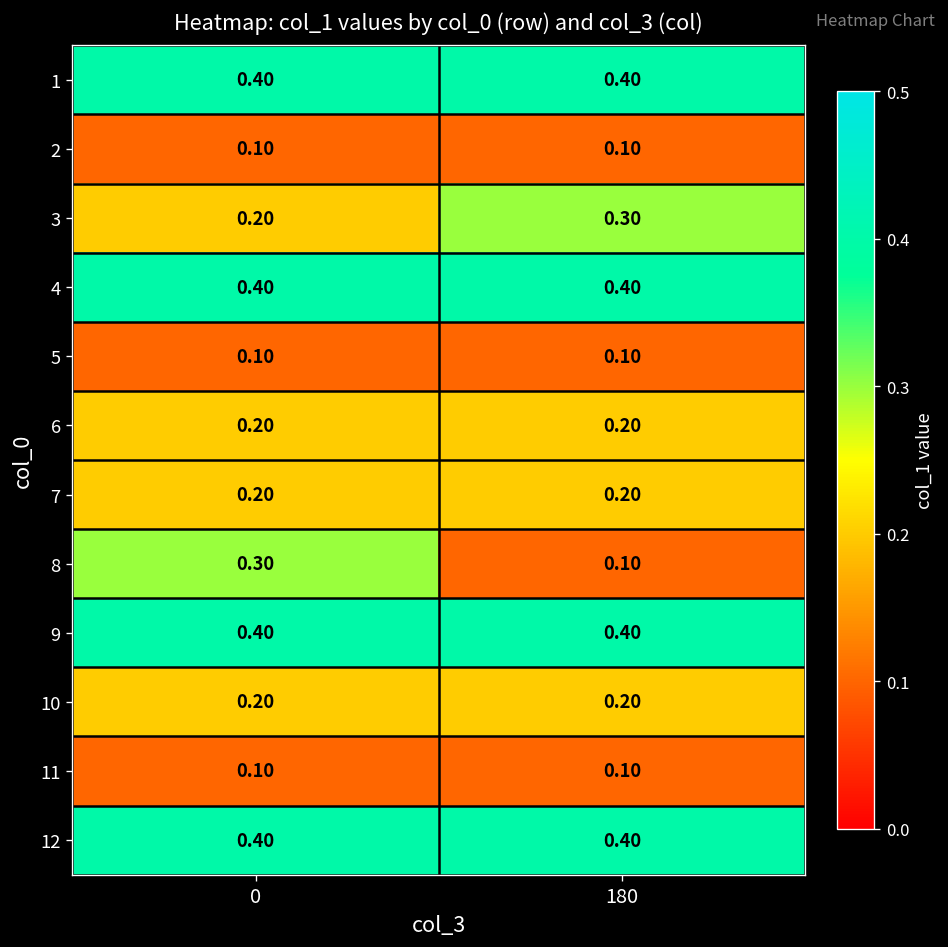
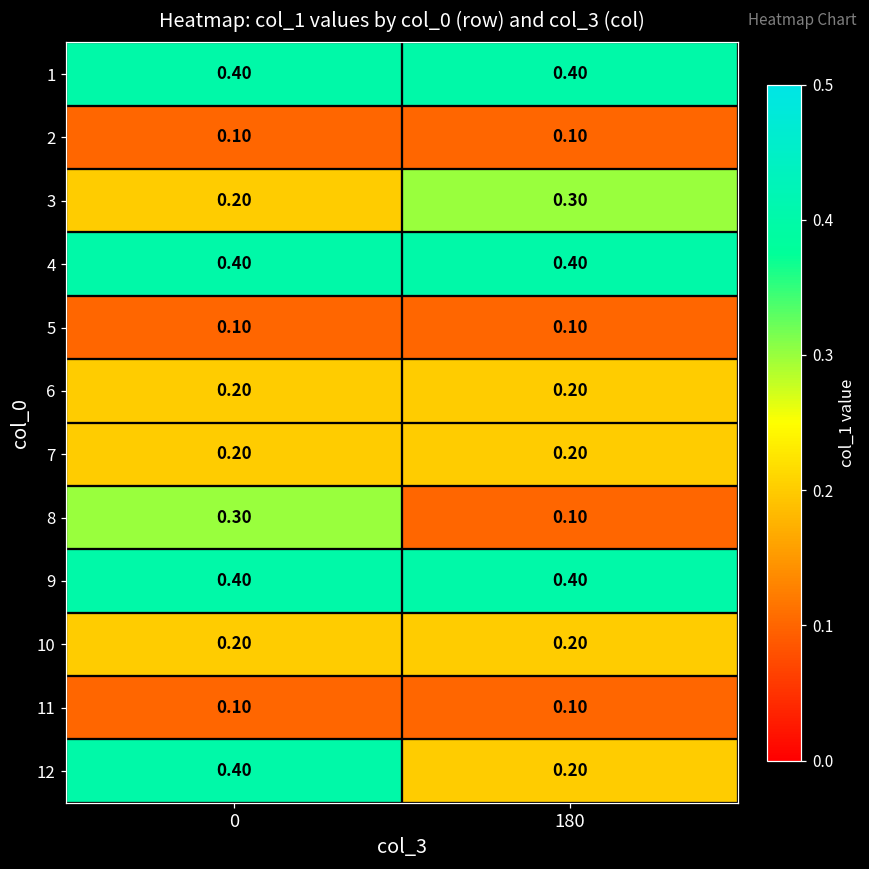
  {
    "1": {
      "0": 0.40,
      "180": 0.40
    },
    "2": {
      "0": 0.10,
      "180": 0.10
    },
    "3": {
      "0": 0.20,
      "180": 0.30
    },
    "4": {
      "0": 0.40,
      "180": 0.40
    },
    "5": {
      "0": 0.10,
      "180": 0.10
    },
    "6": {
      "0": 0.20,
      "180": 0.20
    },
    "7": {
      "0": 0.20,
      "180": 0.20
    },
    "8": {
      "0": 0.30,
      "180": 0.10
    },
    "9": {
      "0": 0.40,
      "180": 0.40
    },
    "10": {
      "0": 0.20,
      "180": 0.20
    },
    "11": {
      "0": 0.10,
      "180": 0.10
    },
    "12": {
      "0": 0.40,
-     "180": 0.40
+     "180": 0.20
    }
  }
